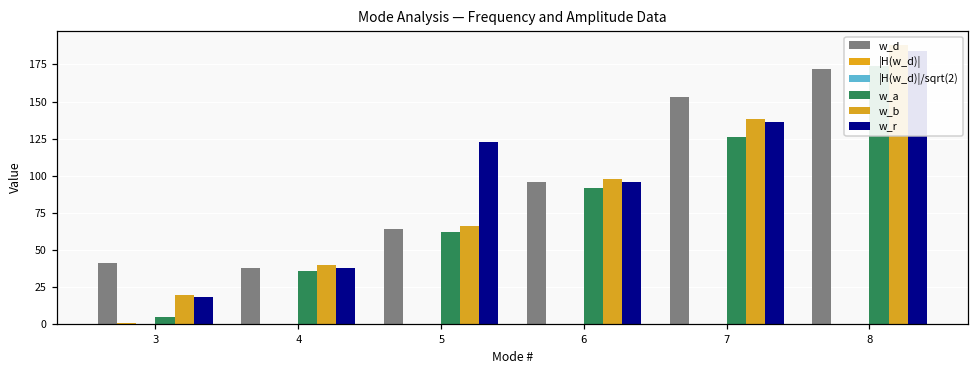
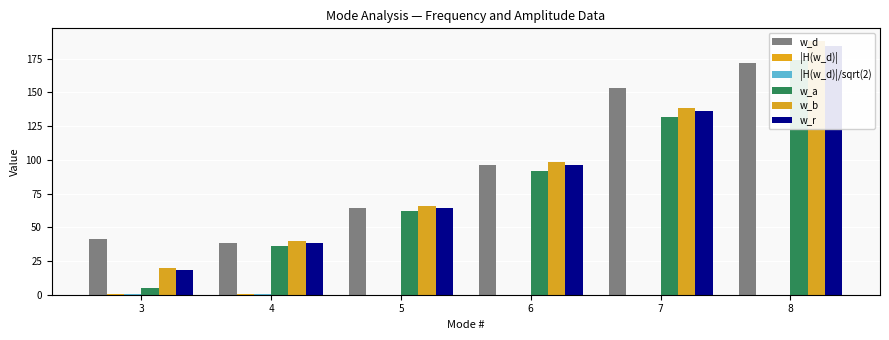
  {
    "w_d": {
      "3": 41,
      "4": 38,
      "5": 64,
      "6": 96,
      "7": 153,
      "8": 172
    },
    "w_a": {
      "3": 5,
      "4": 36,
      "5": 62,
      "6": 92,
-     "7": 126
+     "7": 132
    },
    "w_r": {
      "3": 18,
      "4": 38,
-     "5": 123,
+     "5": 64,
      "6": 96,
      "7": 136
    }
  }
